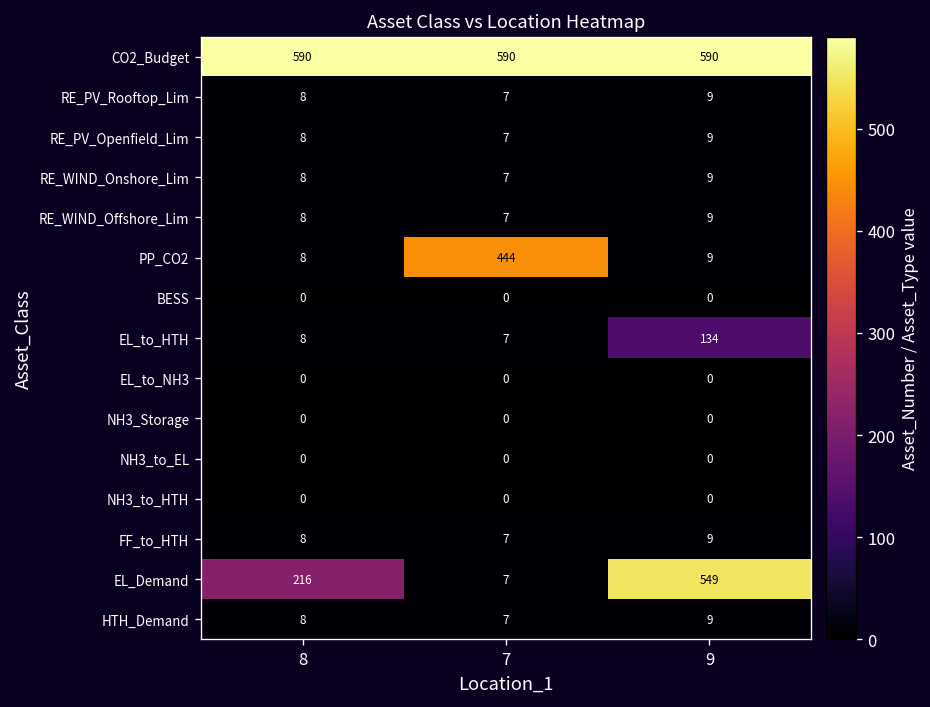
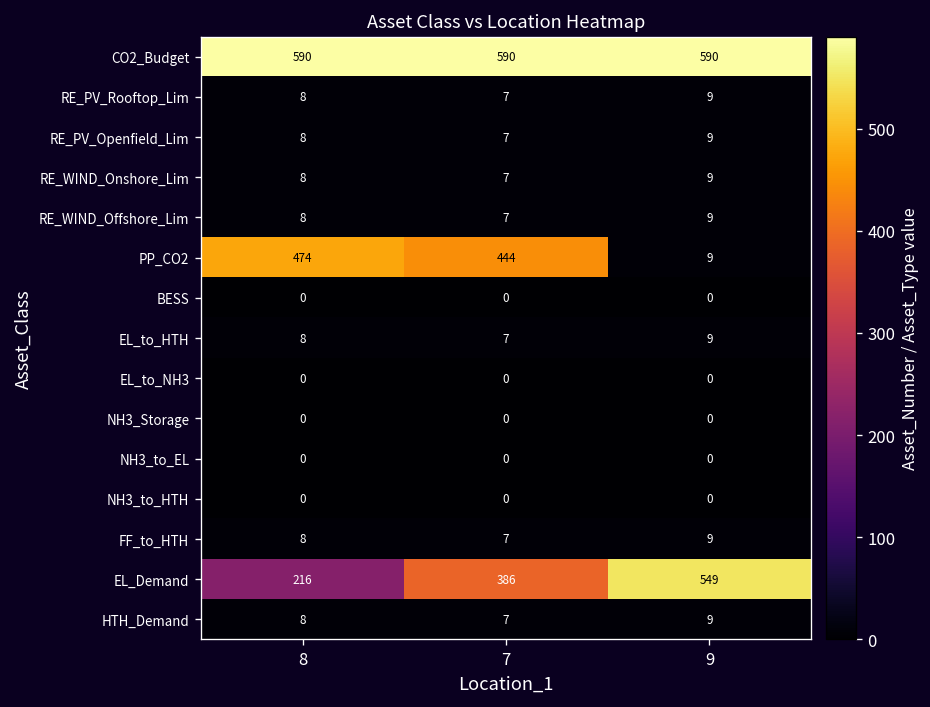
  {
    "CO2_Budget": {
      "8": 590,
      "7": 590,
      "9": 590
    },
    "RE_PV_Rooftop_Lim": {
      "8": 8,
      "7": 7,
      "9": 9
    },
    "RE_PV_Openfield_Lim": {
      "8": 8,
      "7": 7,
      "9": 9
    },
    "RE_WIND_Onshore_Lim": {
      "8": 8,
      "7": 7,
      "9": 9
    },
    "RE_WIND_Offshore_Lim": {
      "8": 8,
      "7": 7,
      "9": 9
    },
    "PP_CO2": {
-     "8": 8,
+     "8": 474,
      "7": 444,
      "9": 9
    },
    "BESS": {
      "8": 0,
      "7": 0,
      "9": 0
    },
    "EL_to_HTH": {
      "8": 8,
      "7": 7,
-     "9": 134
+     "9": 9
    },
    "EL_to_NH3": {
      "8": 0,
      "7": 0,
      "9": 0
    },
    "NH3_Storage": {
      "8": 0,
      "7": 0,
      "9": 0
    },
    "NH3_to_EL": {
      "8": 0,
      "7": 0,
      "9": 0
    },
    "NH3_to_HTH": {
      "8": 0,
      "7": 0,
      "9": 0
    },
    "FF_to_HTH": {
      "8": 8,
      "7": 7,
      "9": 9
    },
    "EL_Demand": {
      "8": 216,
-     "7": 7,
+     "7": 386,
      "9": 549
    },
    "HTH_Demand": {
      "8": 8,
      "7": 7,
      "9": 9
    }
  }
